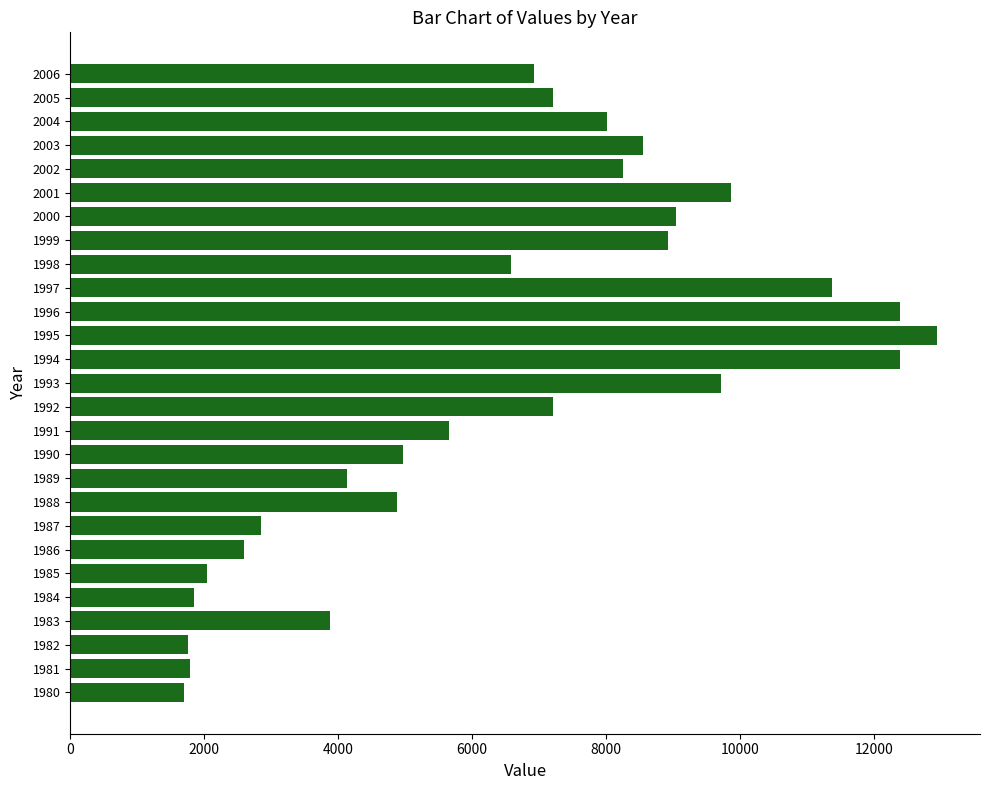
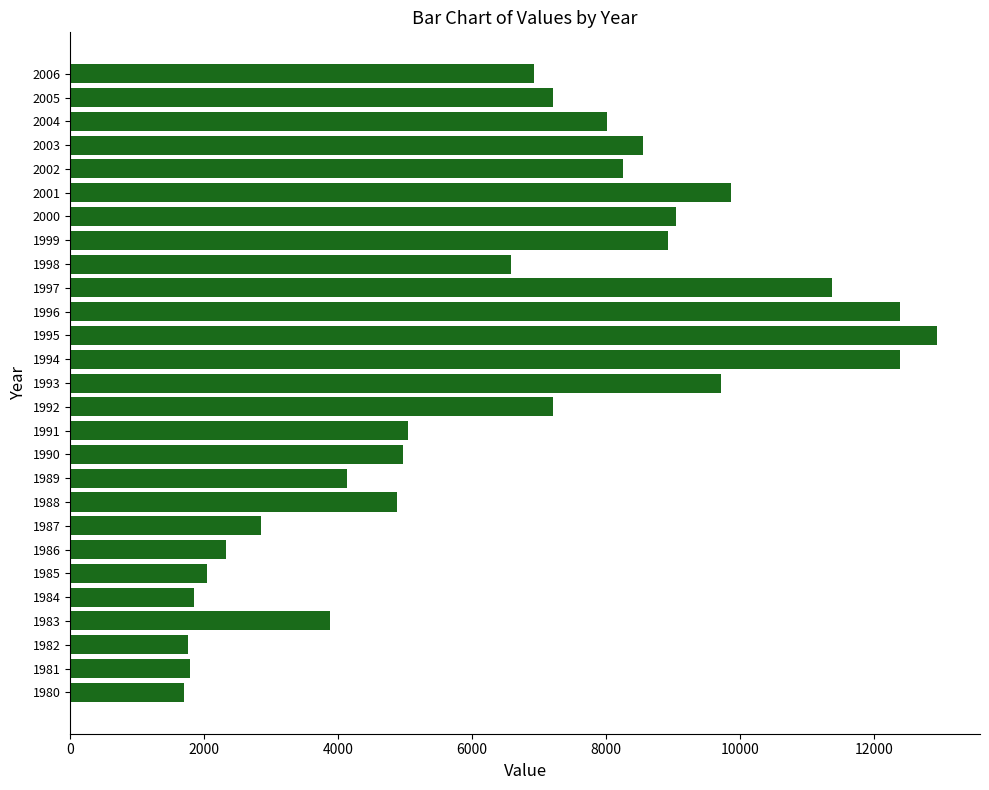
  {
    "2006": 6900,
    "2005": 7200,
    "2004": 8000,
    "2003": 8600,
    "2002": 8200,
    "2001": 9900,
    "2000": 9000,
    "1999": 8900,
    "1998": 6600,
    "1997": 11400,
    "1996": 12400,
    "1995": 12900,
    "1994": 12400,
    "1993": 9700,
    "1992": 7200,
-   "1991": 5700,
+   "1991": 5000,
    "1990": 5000,
    "1989": 4100,
    "1988": 4900,
    "1987": 2800,
-   "1986": 2600,
+   "1986": 2300,
    "1985": 2000,
    "1984": 1800,
    "1983": 3900,
    "1982": 1800,
    "1981": 1800,
    "1980": 1700
  }
